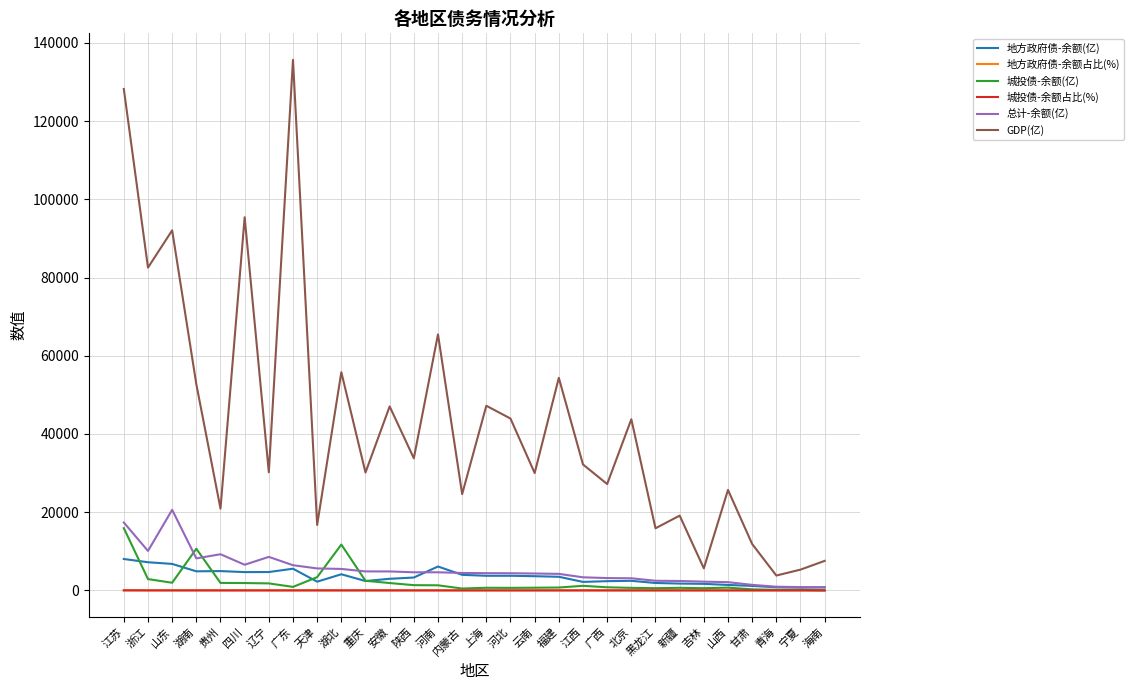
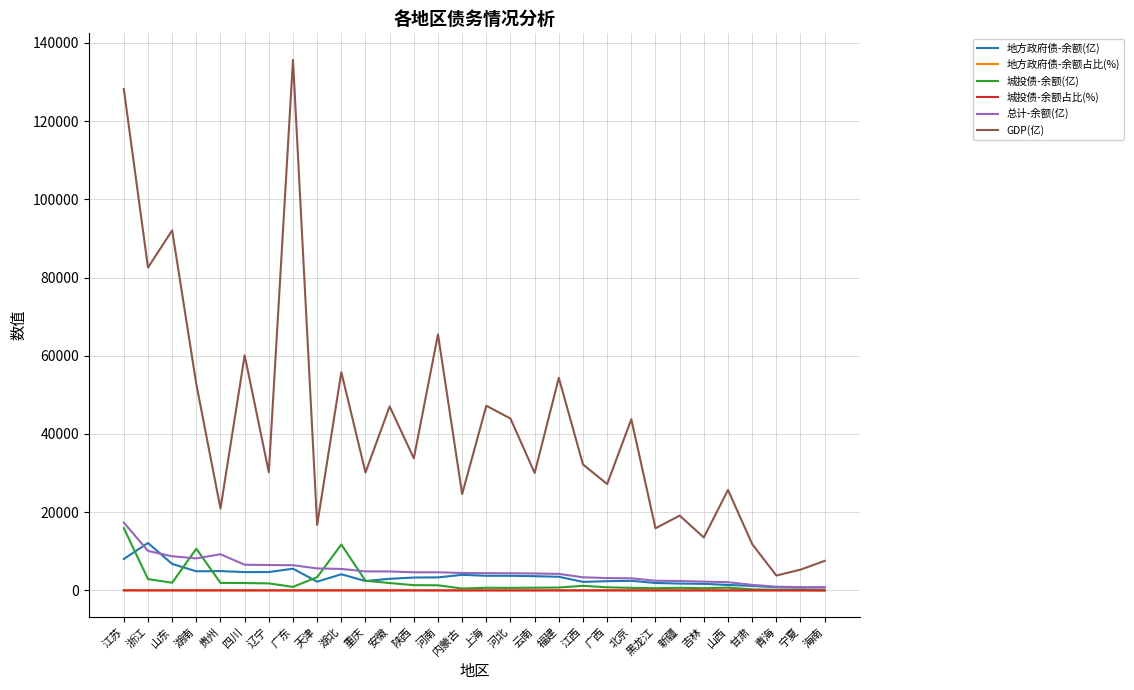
  {
    "地方政府债-余额(亿)": {
      "江苏": 8000,
-     "浙江": 7000,
+     "浙江": 12000,
      "山东": 7000,
      "湖南": 5000,
      "贵州": 5000,
      "四川": 5000,
      "辽宁": 5000,
      "广东": 6000,
      "天津": 2000,
      "湖北": 4000,
      "安徽": 3000,
      "陕西": 3000,
-     "河南": 6000,
+     "河南": 3000,
      "上海": 4000,
      "河北": 4000,
      "云南": 4000,
      "福建": 3000,
      "江西": 2000,
      "广西": 2000,
      "新疆": 2000,
      "山西": 1000
    },
    "城投债-余额占比(%)": {
      "江苏": 0,
      "浙江": 0,
      "山东": 0,
      "湖南": 0,
      "贵州": 0,
      "四川": 0,
      "辽宁": 0,
      "广东": 0,
      "天津": 0,
      "湖北": 0,
      "重庆": 0,
      "安徽": 0,
      "陕西": 0,
      "河南": 0,
      "上海": 0,
      "云南": 0,
      "福建": 0,
      "江西": 0,
      "广西": 0,
      "新疆": 0,
      "山西": 0
    },
    "城投债-余额(亿)": {
      "江苏": 16000,
      "浙江": 3000,
      "山东": 2000,
      "湖南": 11000,
      "贵州": 2000,
      "四川": 2000,
      "辽宁": 2000,
      "广东": 1000,
      "天津": 3000,
      "湖北": 12000,
      "安徽": 2000,
      "陕西": 1000,
      "河南": 1000,
      "上海": 1000,
      "云南": 1000,
      "福建": 1000,
      "江西": 1000,
      "广西": 1000,
      "新疆": 1000,
      "山西": 1000
    },
    "总计-余额(亿)": {
      "江苏": 17000,
      "浙江": 10000,
-     "山东": 21000,
+     "山东": 9000,
      "湖南": 8000,
      "贵州": 9000,
      "四川": 7000,
-     "辽宁": 9000,
+     "辽宁": 6000,
      "广东": 6000,
      "天津": 6000,
      "湖北": 5000,
      "重庆": 5000,
      "安徽": 5000,
      "陕西": 5000,
      "河南": 5000,
      "上海": 4000,
      "河北": 4000,
      "云南": 4000,
      "福建": 4000,
      "江西": 3000,
      "广西": 3000,
      "新疆": 2000,
      "山西": 2000
    },
    "GDP(亿)": {
      "江苏": 128000,
      "浙江": 83000,
      "山东": 92000,
      "湖南": 53000,
      "贵州": 21000,
-     "四川": 95000,
+     "四川": 60000,
      "辽宁": 30000,
      "广东": 136000,
      "天津": 17000,
      "湖北": 56000,
      "重庆": 30000,
      "安徽": 47000,
      "陕西": 34000,
      "河南": 65000,
      "内蒙古": 25000,
      "上海": 47000,
      "河北": 44000,
      "云南": 30000,
      "福建": 54000,
      "江西": 32000,
      "广西": 27000,
      "北京": 44000,
      "黑龙江": 16000,
      "新疆": 19000,
-     "吉林": 6000,
+     "吉林": 14000,
      "山西": 26000,
      "甘肃": 12000,
      "青海": 4000,
      "宁夏": 5000,
      "海南": 8000
    }
  }
